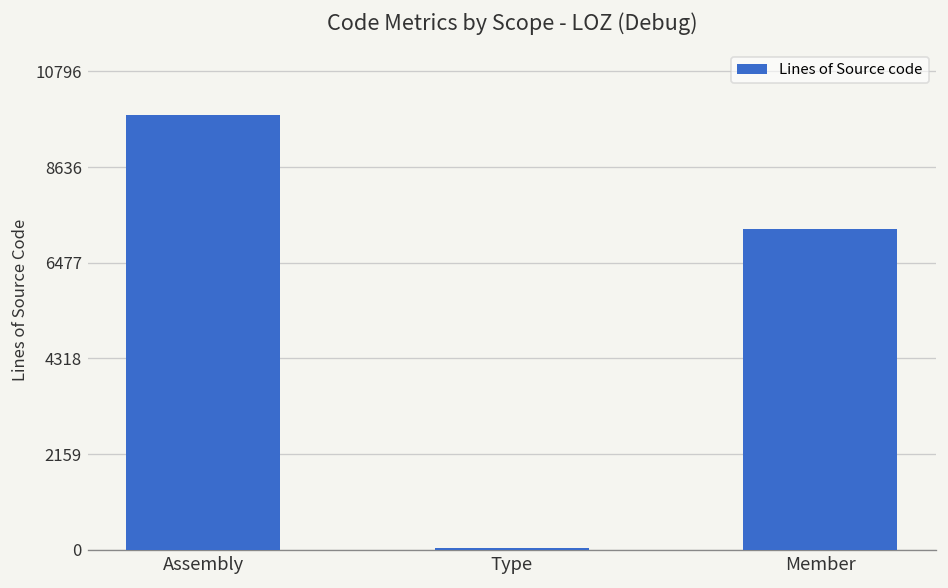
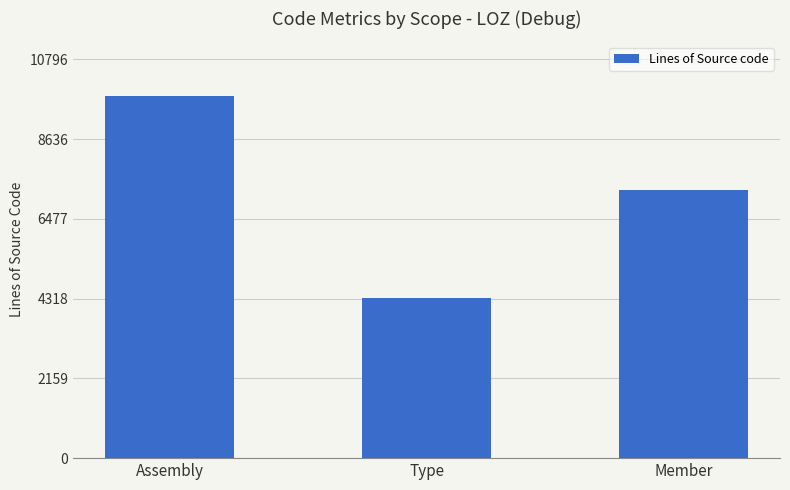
  {
    "Assembly": 9800,
-   "Type": 0,
+   "Type": 4300,
    "Member": 7200
  }
